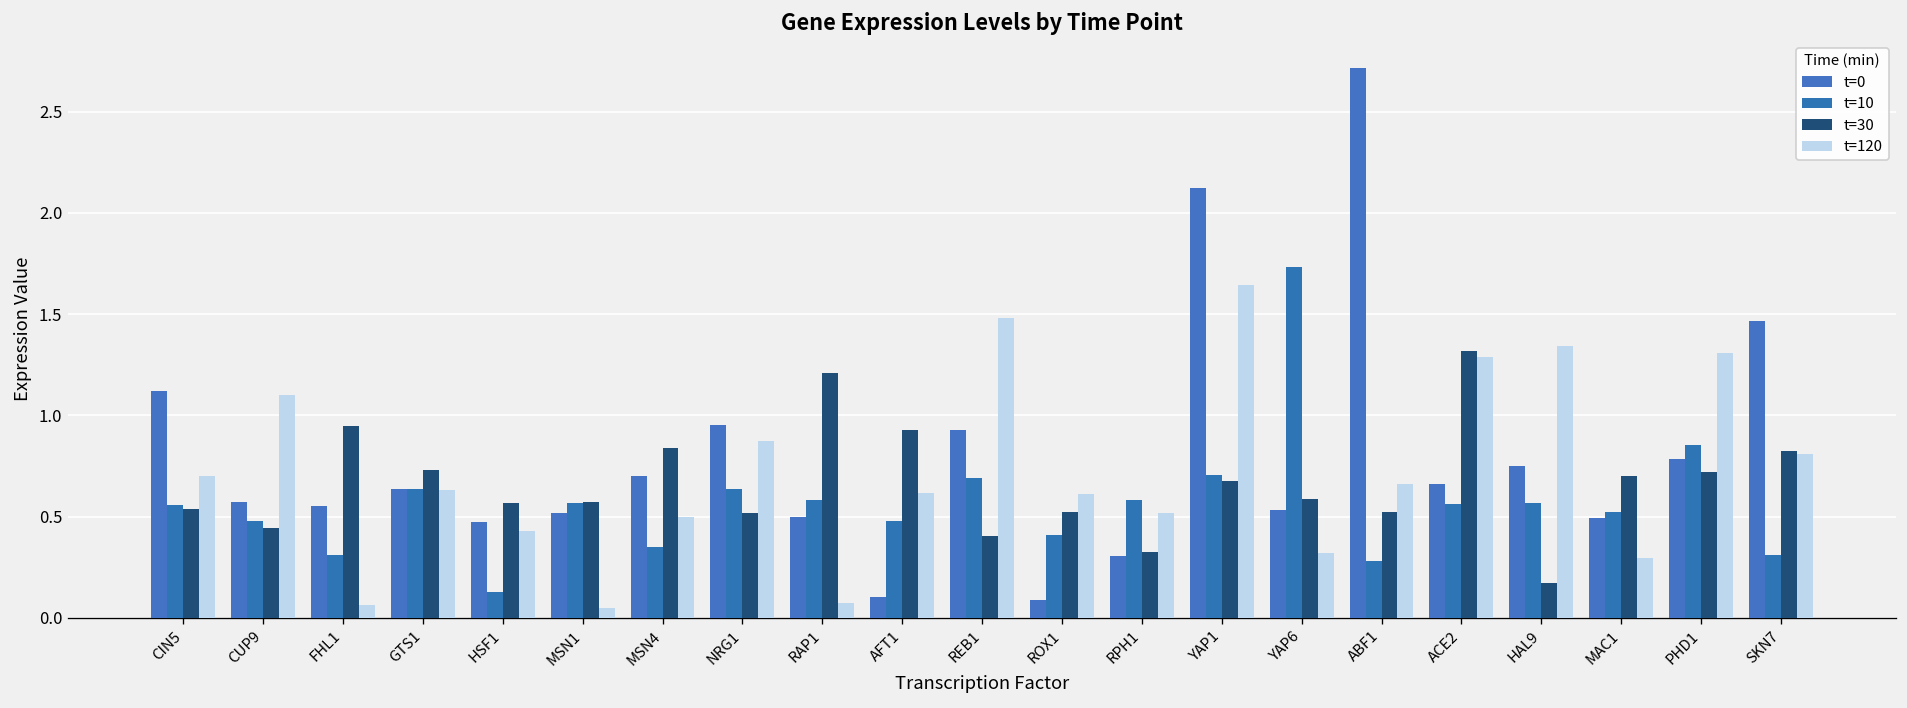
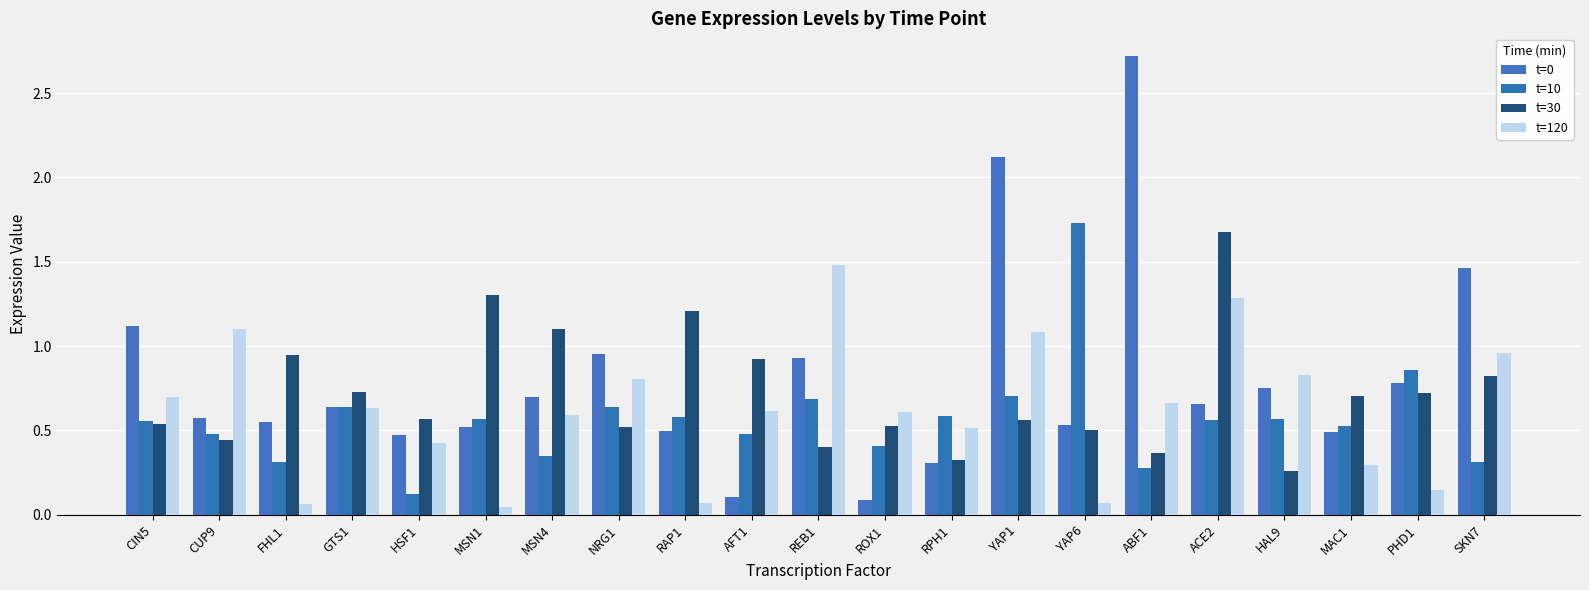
  {
    "t=30": {
      "CIN5": 0.54,
      "CUP9": 0.44,
      "FHL1": 0.94,
      "GTS1": 0.73,
      "HSF1": 0.57,
-     "MSN1": 0.57,
-     "MSN4": 0.84,
+     "MSN1": 1.30,
+     "MSN4": 1.10,
      "NRG1": 0.52,
      "RAP1": 1.21,
      "AFT1": 0.93,
      "REB1": 0.40,
      "ROX1": 0.52,
      "RPH1": 0.33,
-     "YAP1": 0.67,
-     "YAP6": 0.59,
-     "ABF1": 0.52,
-     "ACE2": 1.32,
-     "HAL9": 0.17,
+     "YAP1": 0.56,
+     "YAP6": 0.50,
+     "ABF1": 0.37,
+     "ACE2": 1.68,
+     "HAL9": 0.26,
      "MAC1": 0.70,
      "PHD1": 0.72,
      "SKN7": 0.82
    },
    "t=120": {
      "CIN5": 0.70,
      "CUP9": 1.10,
      "FHL1": 0.06,
      "GTS1": 0.63,
      "HSF1": 0.43,
      "MSN1": 0.05,
-     "MSN4": 0.50,
-     "NRG1": 0.87,
+     "MSN4": 0.59,
+     "NRG1": 0.80,
      "RAP1": 0.07,
      "AFT1": 0.61,
      "REB1": 1.48,
      "ROX1": 0.61,
      "RPH1": 0.52,
-     "YAP1": 1.64,
-     "YAP6": 0.32,
+     "YAP1": 1.09,
+     "YAP6": 0.07,
      "ABF1": 0.66,
      "ACE2": 1.29,
-     "HAL9": 1.34,
+     "HAL9": 0.83,
      "MAC1": 0.29,
-     "PHD1": 1.31,
-     "SKN7": 0.81
+     "PHD1": 0.14,
+     "SKN7": 0.96
    }
  }
